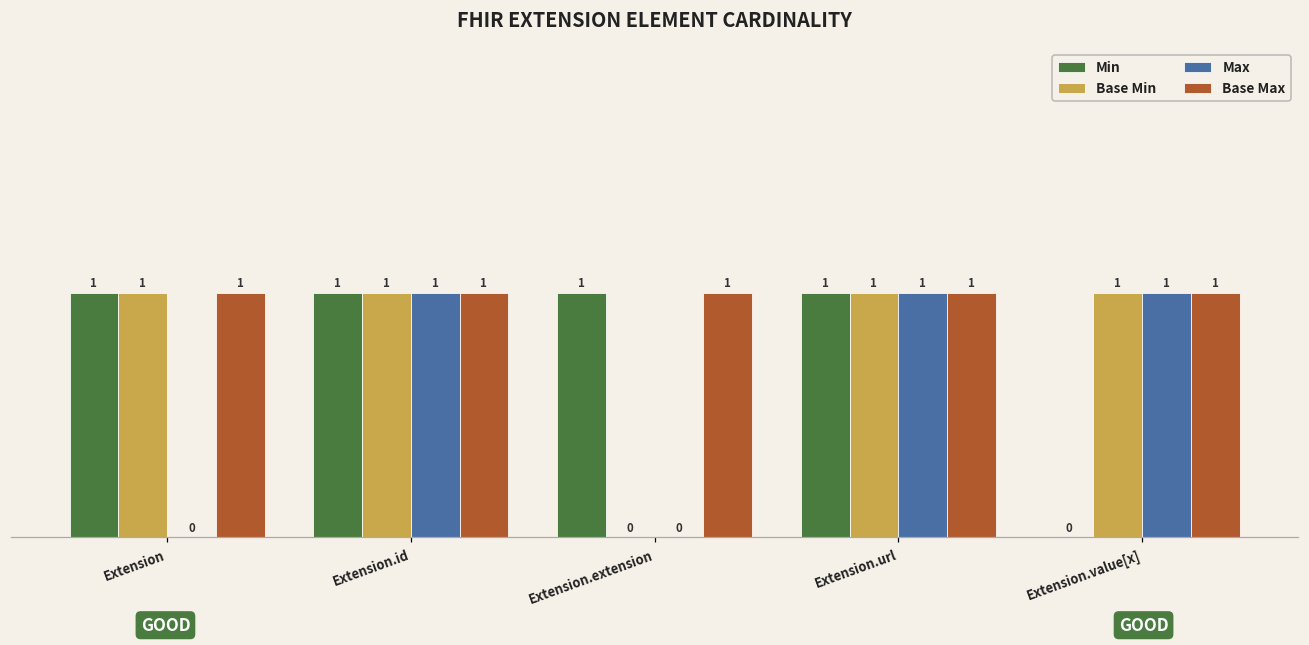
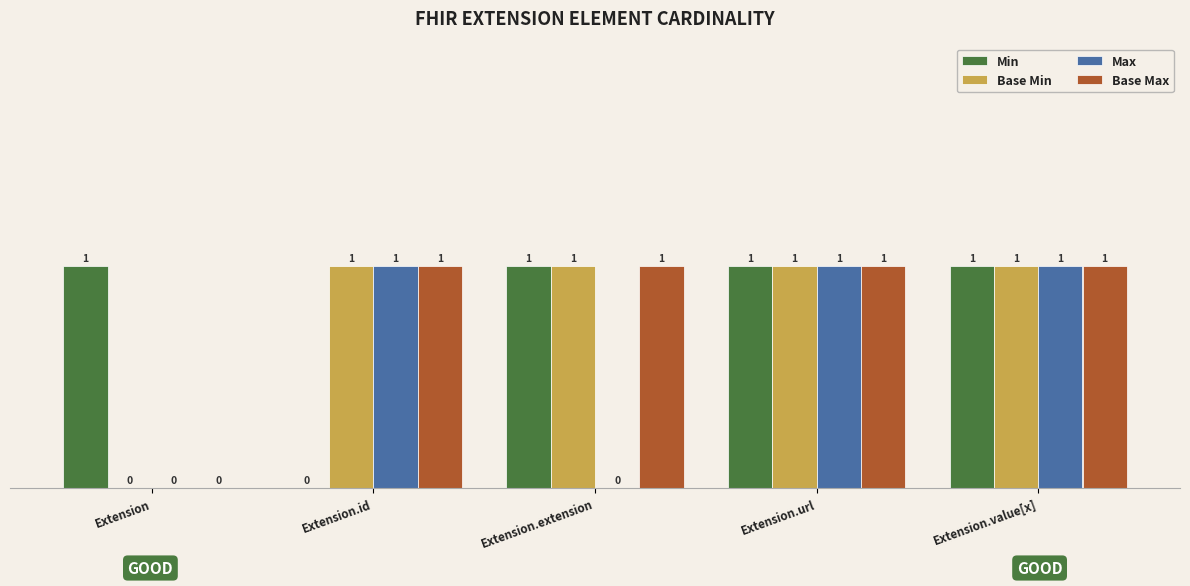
  {
    "Min": {
      "Extension": 1,
-     "Extension.id": 1,
+     "Extension.id": 0,
      "Extension.extension": 1,
      "Extension.url": 1,
-     "Extension.value[x]": 0
+     "Extension.value[x]": 1
    },
    "Base Min": {
-     "Extension": 1,
+     "Extension": 0,
      "Extension.id": 1,
-     "Extension.extension": 0,
+     "Extension.extension": 1,
      "Extension.url": 1,
      "Extension.value[x]": 1
    },
    "Max": {
      "Extension": 0,
      "Extension.id": 1,
      "Extension.extension": 0,
      "Extension.url": 1,
      "Extension.value[x]": 1
    },
    "Base Max": {
-     "Extension": 1,
+     "Extension": 0,
      "Extension.id": 1,
      "Extension.extension": 1,
      "Extension.url": 1,
      "Extension.value[x]": 1
    }
  }
